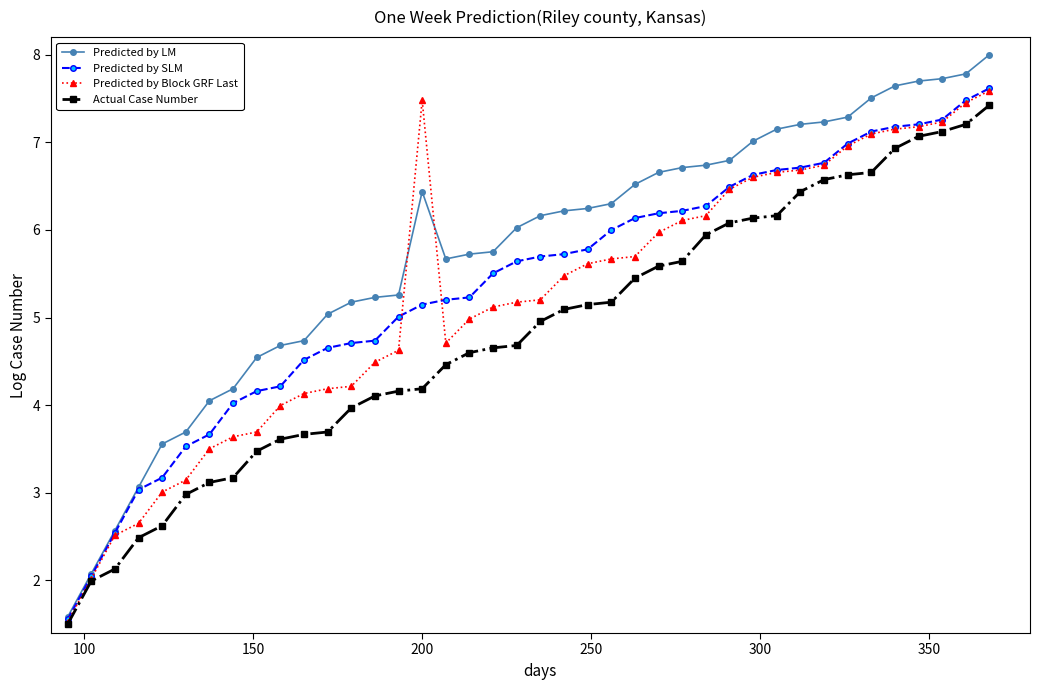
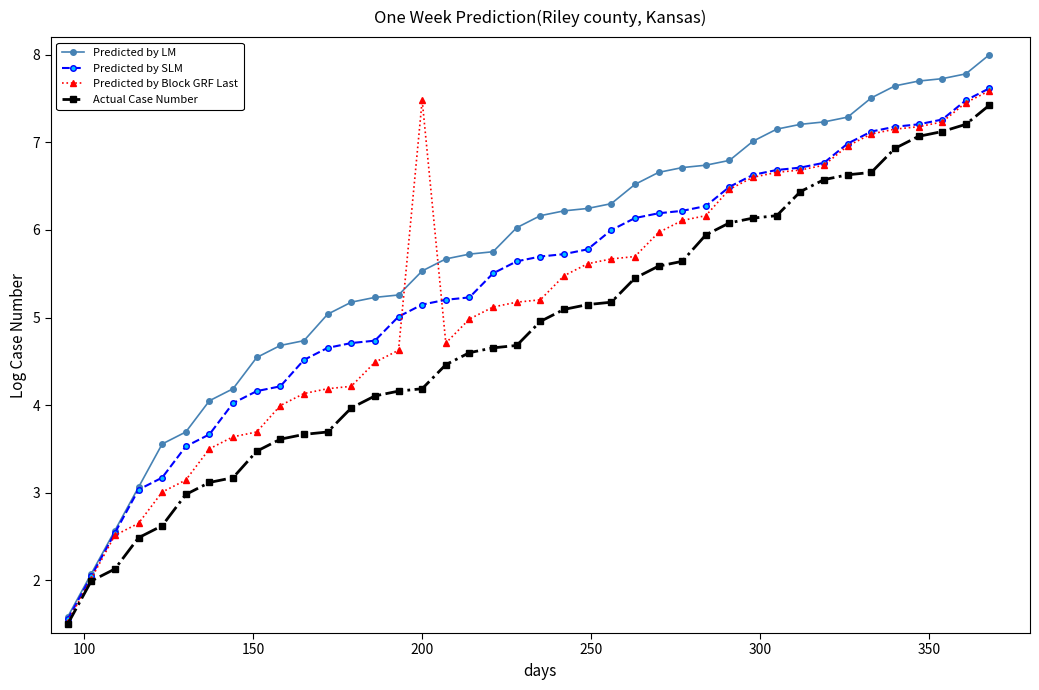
  {
    "Predicted by LM": {
-     "200": 6.4
+     "200": 5.5
    },
    "Predicted by SLM": {
      "200": 5.1
    },
    "Predicted by Block GRF Last": {
      "200": 7.5
    },
    "Actual Case Number": {
      "200": 4.2
    }
  }
